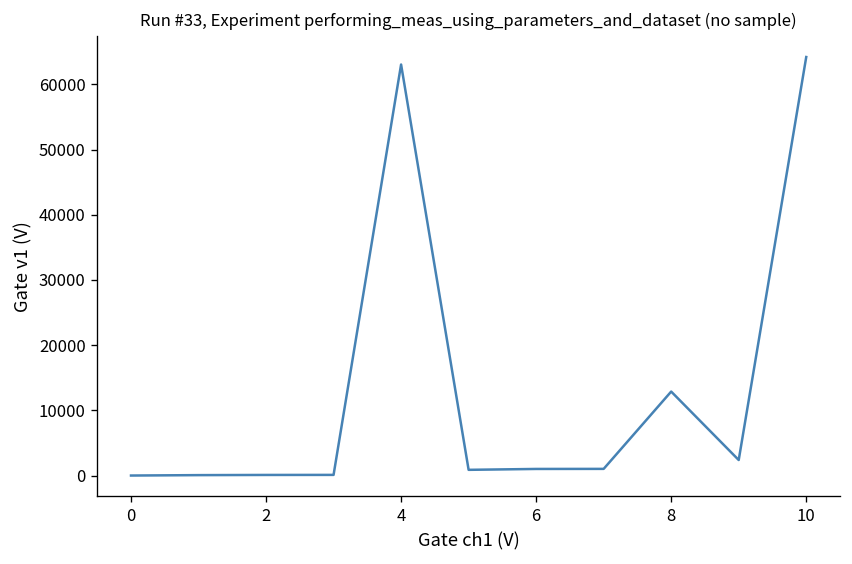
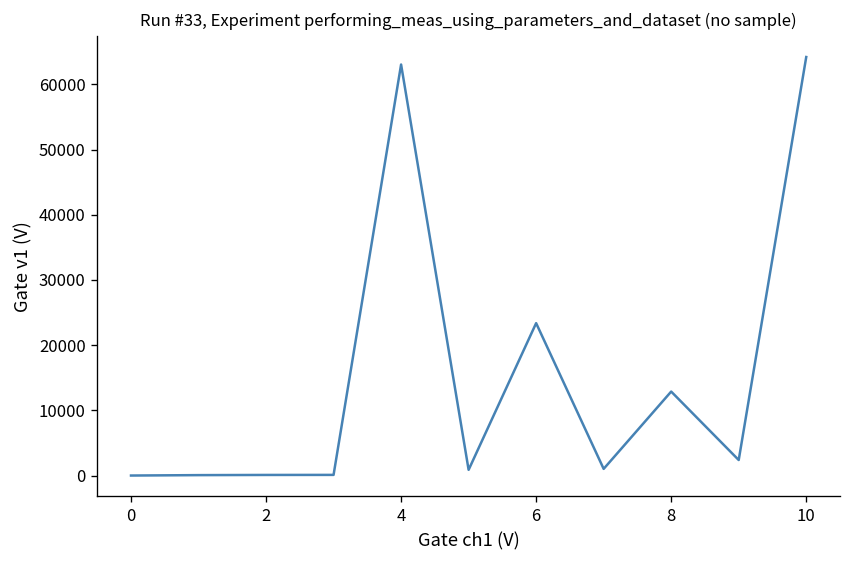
  {
    "0": 0,
    "2": 0,
    "4": 63000,
-   "6": 1000,
+   "6": 23000,
    "8": 13000,
    "10": 64000
  }
